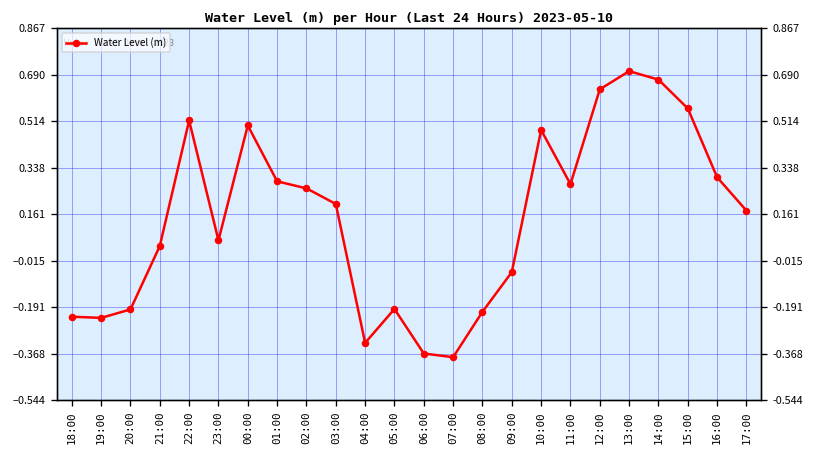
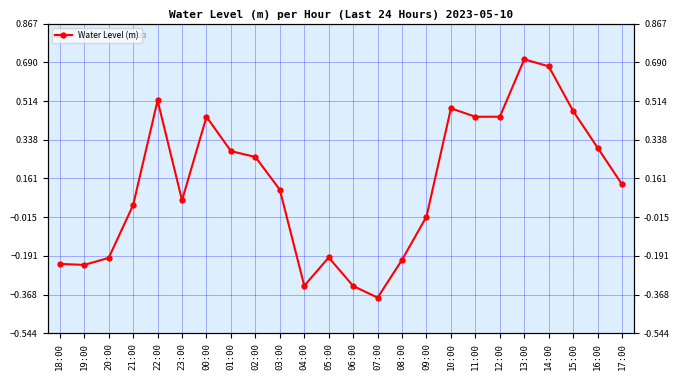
  {
    "18:00": -0.23,
    "19:00": -0.23,
    "20:00": -0.20,
    "21:00": 0.04,
    "22:00": 0.52,
    "23:00": 0.06,
-   "00:00": 0.50,
+   "00:00": 0.44,
    "01:00": 0.29,
    "02:00": 0.26,
-   "03:00": 0.20,
+   "03:00": 0.11,
    "04:00": -0.33,
    "05:00": -0.20,
-   "06:00": -0.37,
+   "06:00": -0.33,
    "07:00": -0.38,
    "08:00": -0.21,
-   "09:00": -0.06,
+   "09:00": -0.01,
    "10:00": 0.48,
-   "11:00": 0.28,
-   "12:00": 0.63,
+   "11:00": 0.44,
+   "12:00": 0.44,
    "13:00": 0.70,
    "14:00": 0.67,
-   "15:00": 0.56,
+   "15:00": 0.47,
    "16:00": 0.30,
-   "17:00": 0.17
+   "17:00": 0.13
  }
